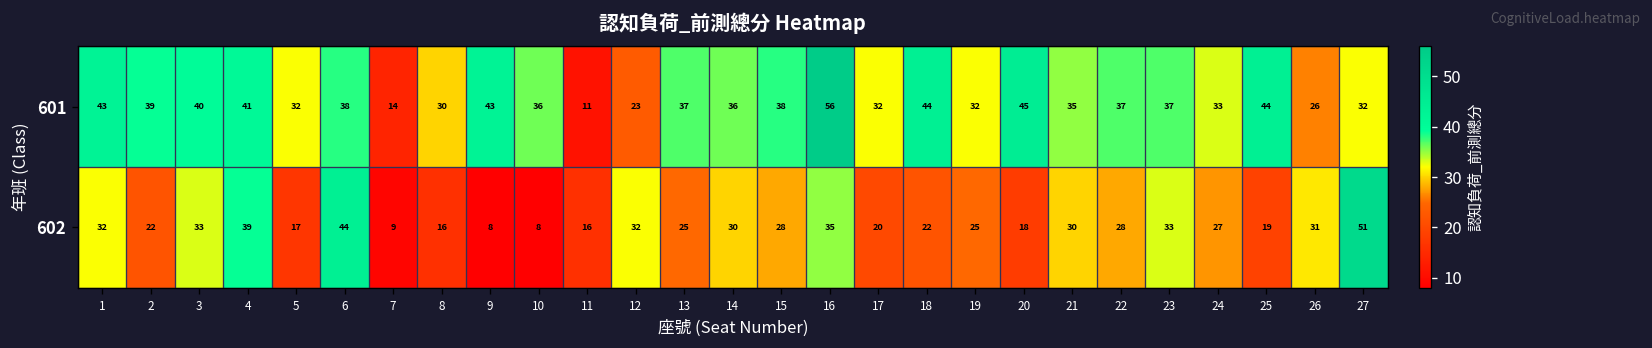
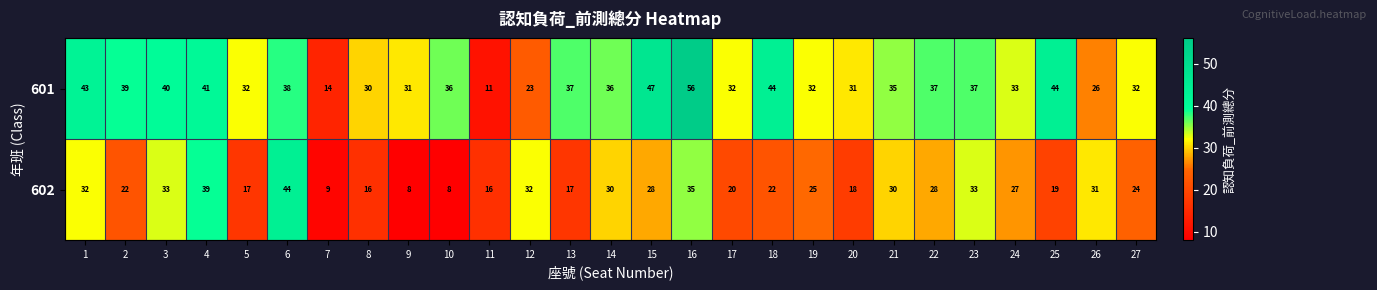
  {
    "601": {
      "1": 43,
      "2": 39,
      "3": 40,
      "4": 41,
      "5": 32,
      "6": 38,
      "7": 14,
      "8": 30,
-     "9": 43,
+     "9": 31,
      "10": 36,
      "11": 11,
      "12": 23,
      "13": 37,
      "14": 36,
-     "15": 38,
+     "15": 47,
      "16": 56,
      "17": 32,
      "18": 44,
      "19": 32,
-     "20": 45,
+     "20": 31,
      "21": 35,
      "22": 37,
      "23": 37,
      "24": 33,
      "25": 44,
      "26": 26,
      "27": 32
    },
    "602": {
      "1": 32,
      "2": 22,
      "3": 33,
      "4": 39,
      "5": 17,
      "6": 44,
      "7": 9,
      "8": 16,
      "9": 8,
      "10": 8,
      "11": 16,
      "12": 32,
-     "13": 25,
+     "13": 17,
      "14": 30,
      "15": 28,
      "16": 35,
      "17": 20,
      "18": 22,
      "19": 25,
      "20": 18,
      "21": 30,
      "22": 28,
      "23": 33,
      "24": 27,
      "25": 19,
      "26": 31,
-     "27": 51
+     "27": 24
    }
  }
